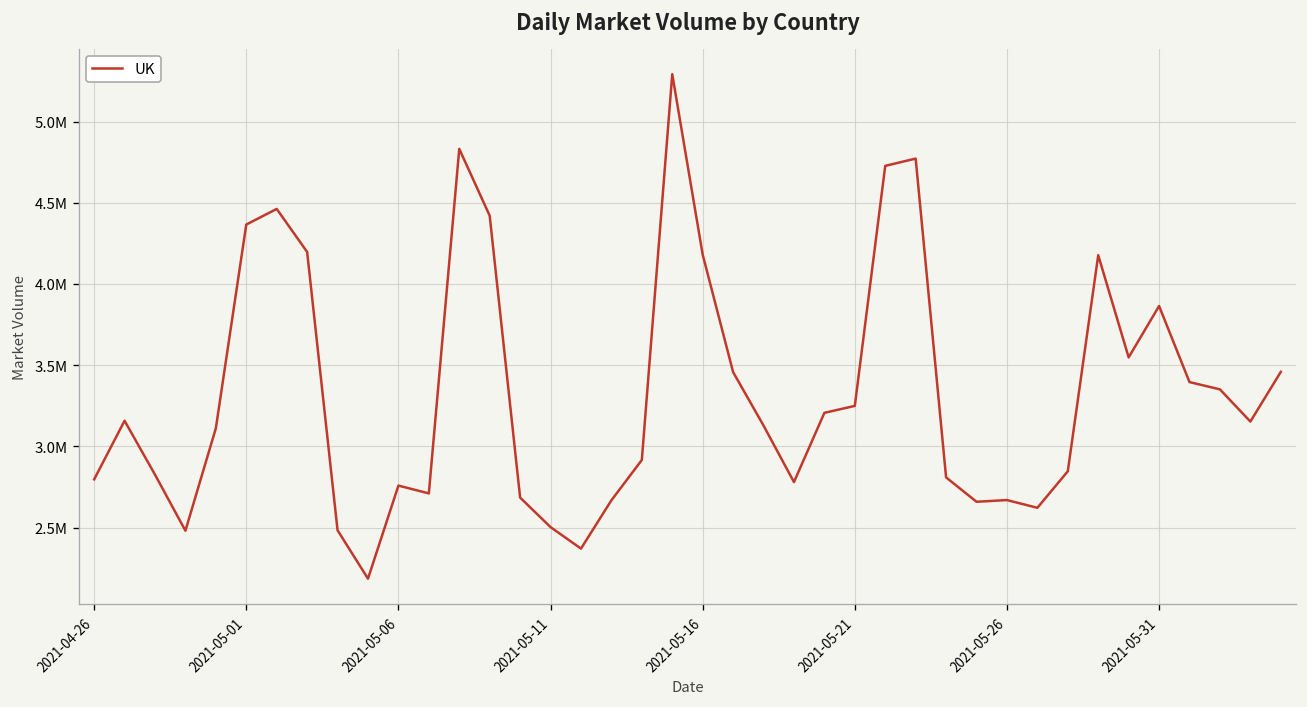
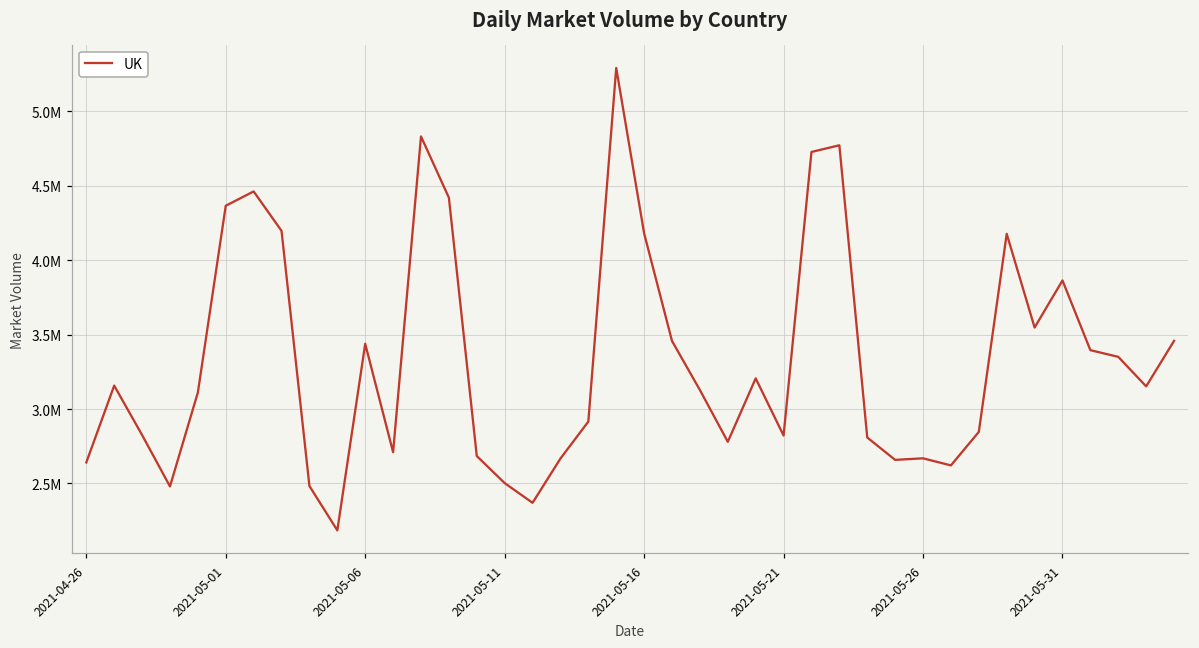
  {
-   "2021-04-26": 2800000,
+   "2021-04-26": 2640000,
    "2021-05-01": 4370000,
-   "2021-05-06": 2760000,
+   "2021-05-06": 3440000,
    "2021-05-11": 2500000,
    "2021-05-16": 4180000,
-   "2021-05-21": 3250000,
+   "2021-05-21": 2820000,
    "2021-05-26": 2670000,
    "2021-05-31": 3860000
  }
